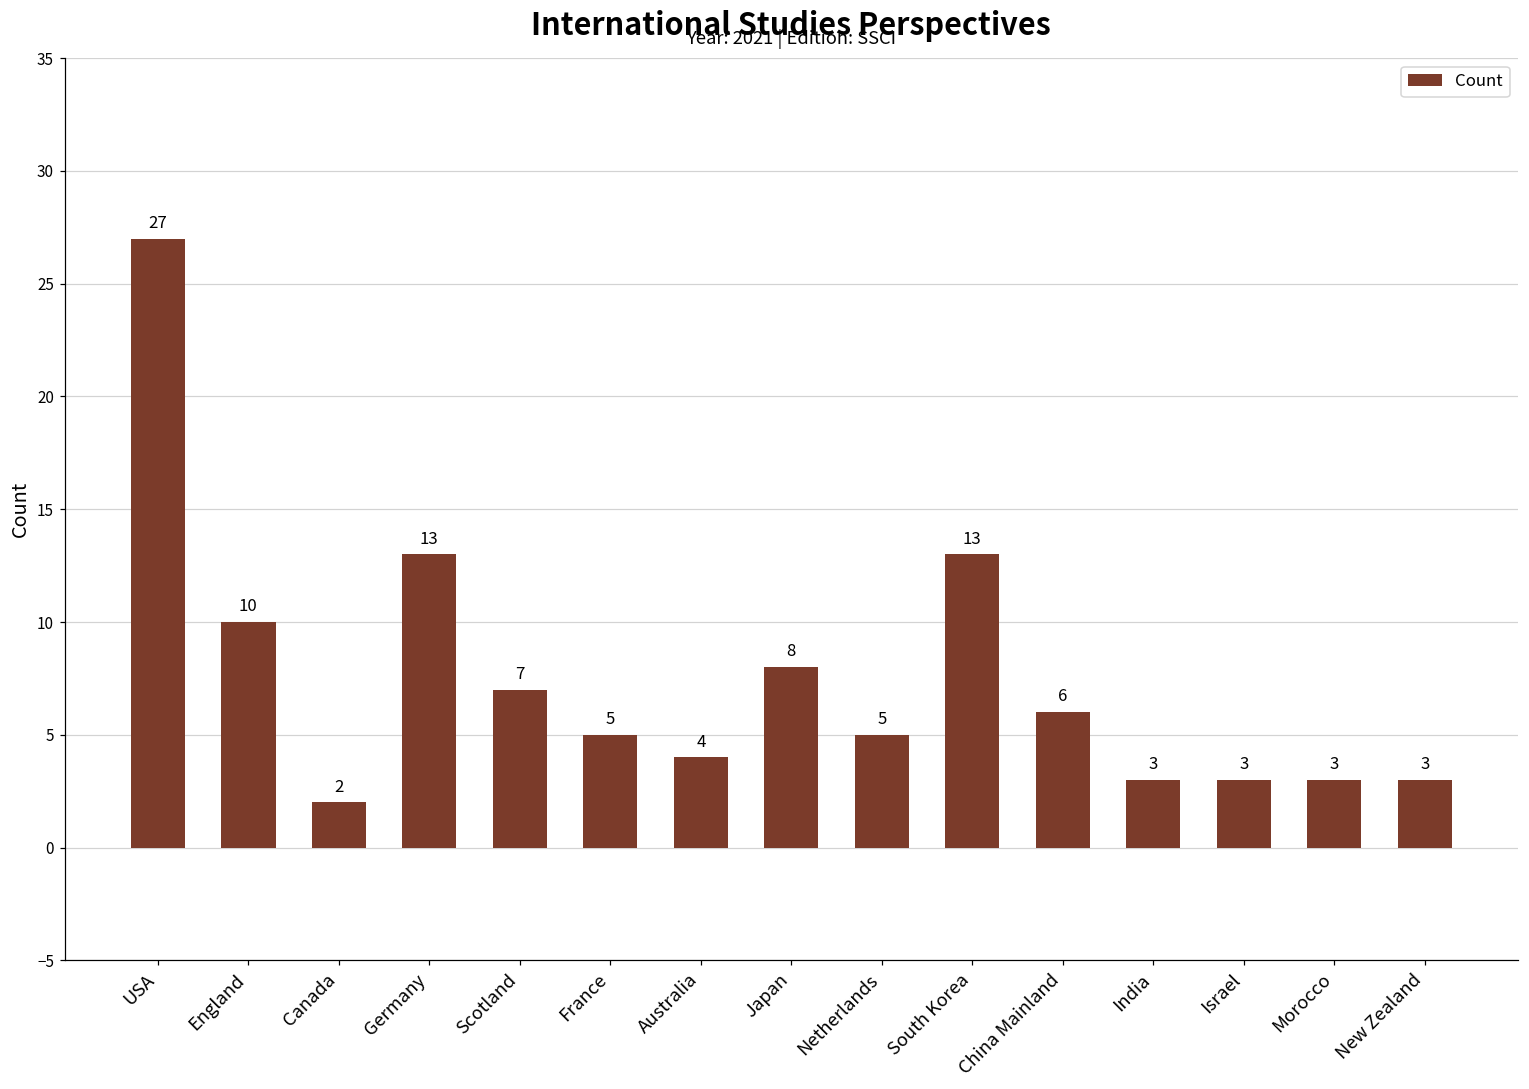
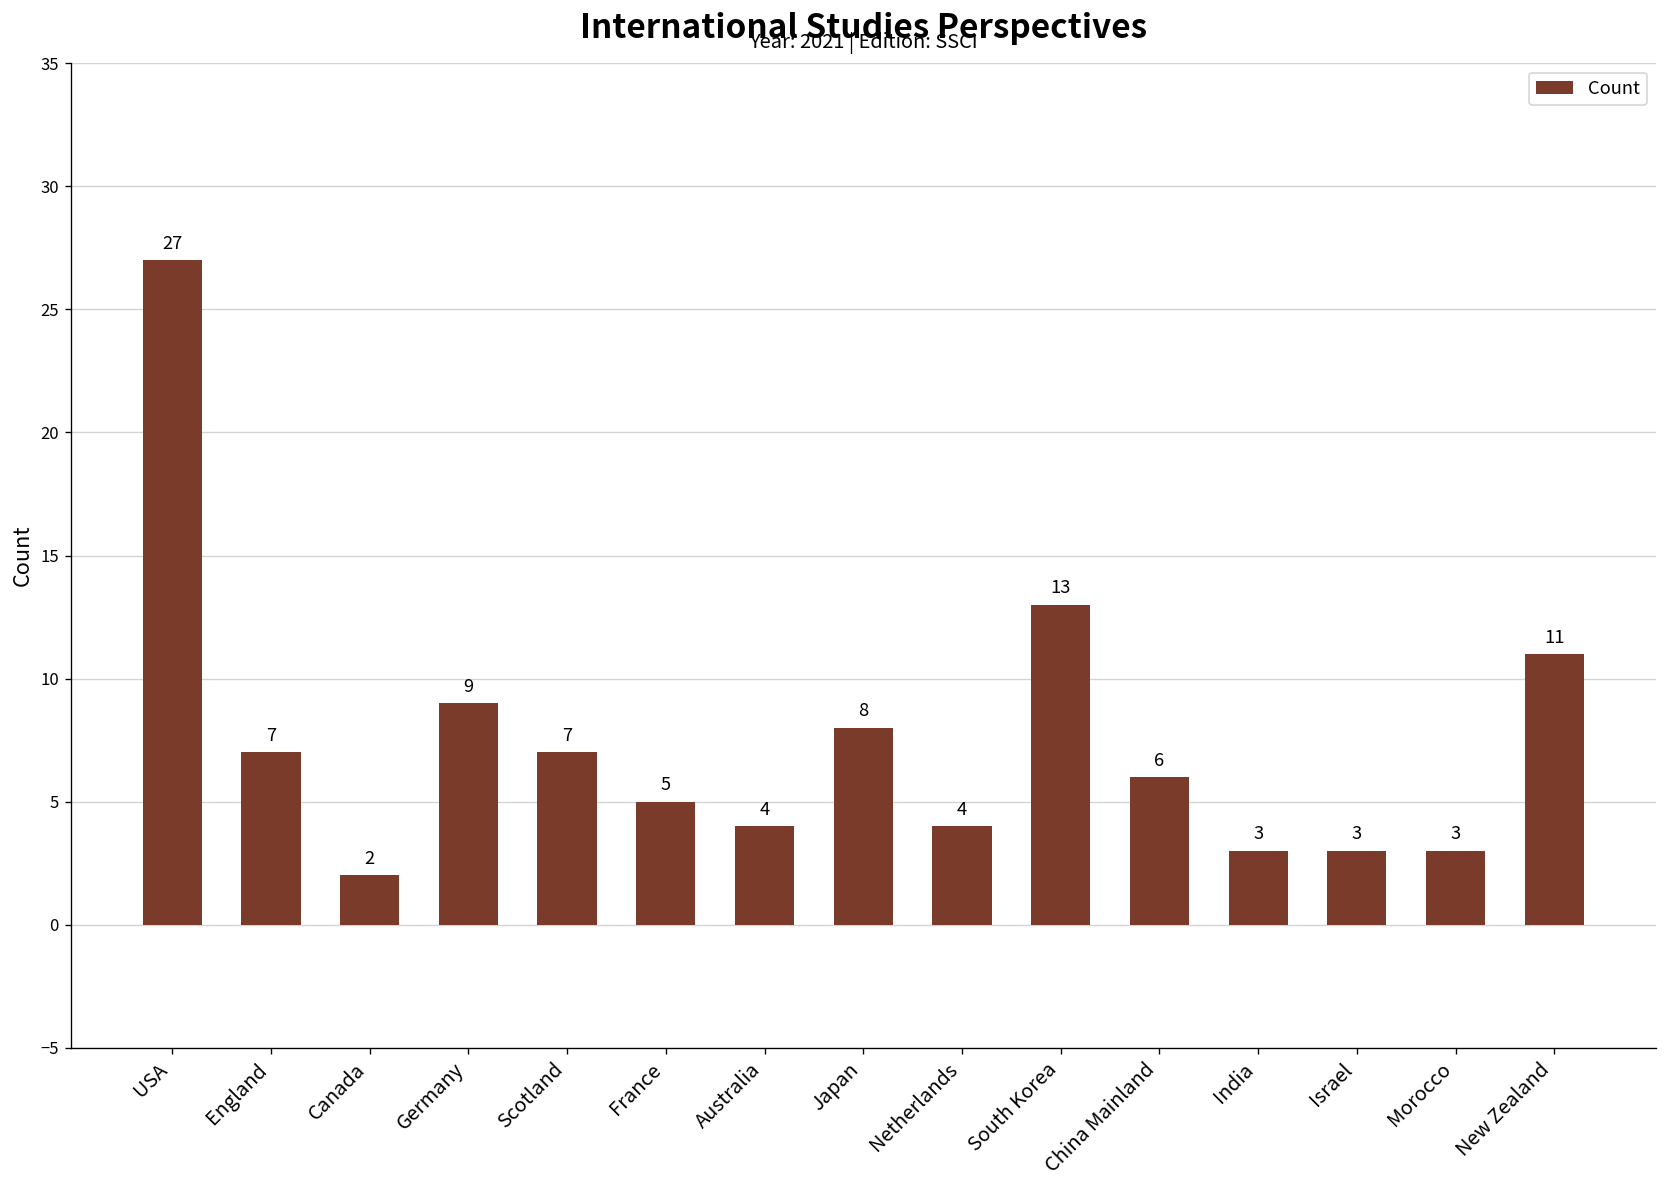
  {
    "USA": 27,
-   "England": 10,
+   "England": 7,
    "Canada": 2,
-   "Germany": 13,
+   "Germany": 9,
    "Scotland": 7,
    "France": 5,
    "Australia": 4,
    "Japan": 8,
-   "Netherlands": 5,
+   "Netherlands": 4,
    "South Korea": 13,
    "China Mainland": 6,
    "India": 3,
    "Israel": 3,
    "Morocco": 3,
-   "New Zealand": 3
+   "New Zealand": 11
  }
